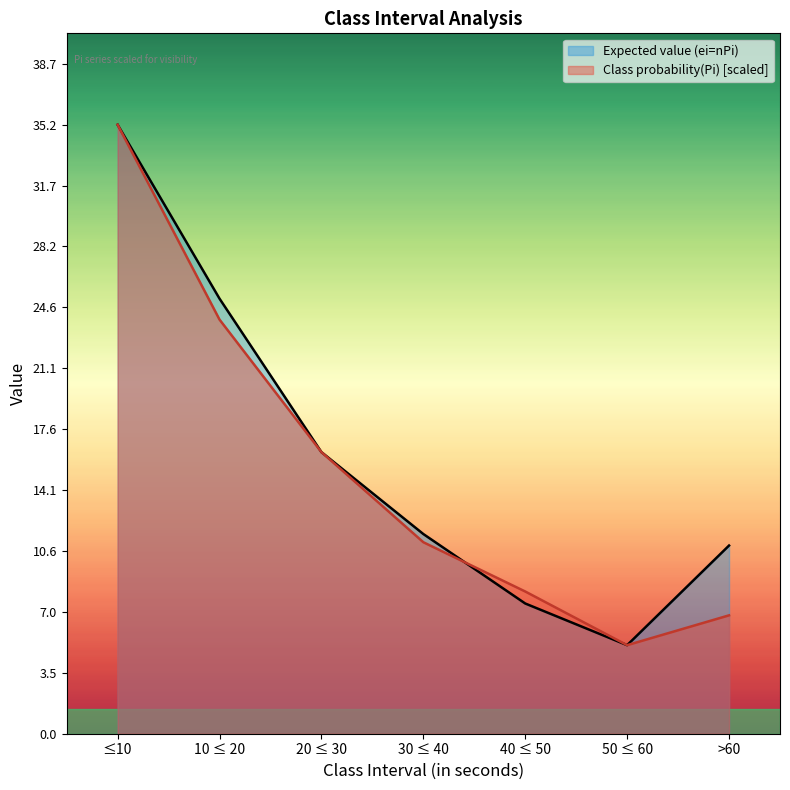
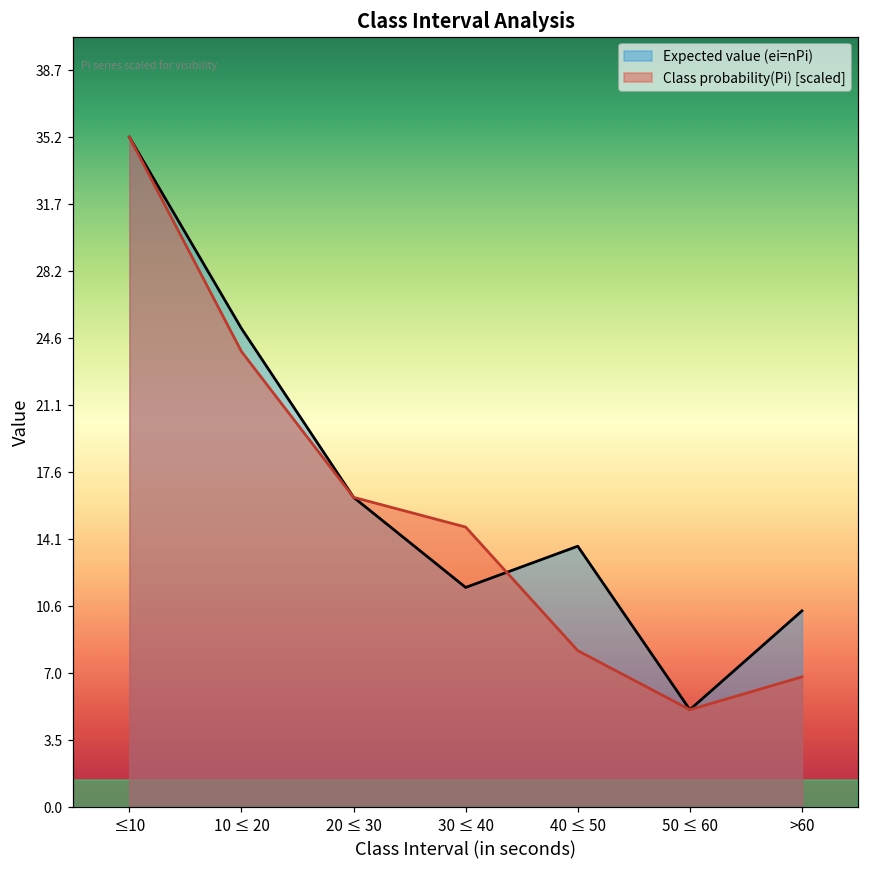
  {
    "Expected value (ei=nPi)": {
      "10 ≤ 20": 25.1,
      "30 ≤ 40": 11.5,
-     "40 ≤ 50": 7.5,
-     ">60": 10.9
+     "40 ≤ 50": 13.7,
+     ">60": 10.3
    },
    "Class probability(Pi) [scaled]": {
      "10 ≤ 20": 23.9,
-     "30 ≤ 40": 11.1,
+     "30 ≤ 40": 14.7,
      "40 ≤ 50": 8.2,
      ">60": 6.8
    }
  }
